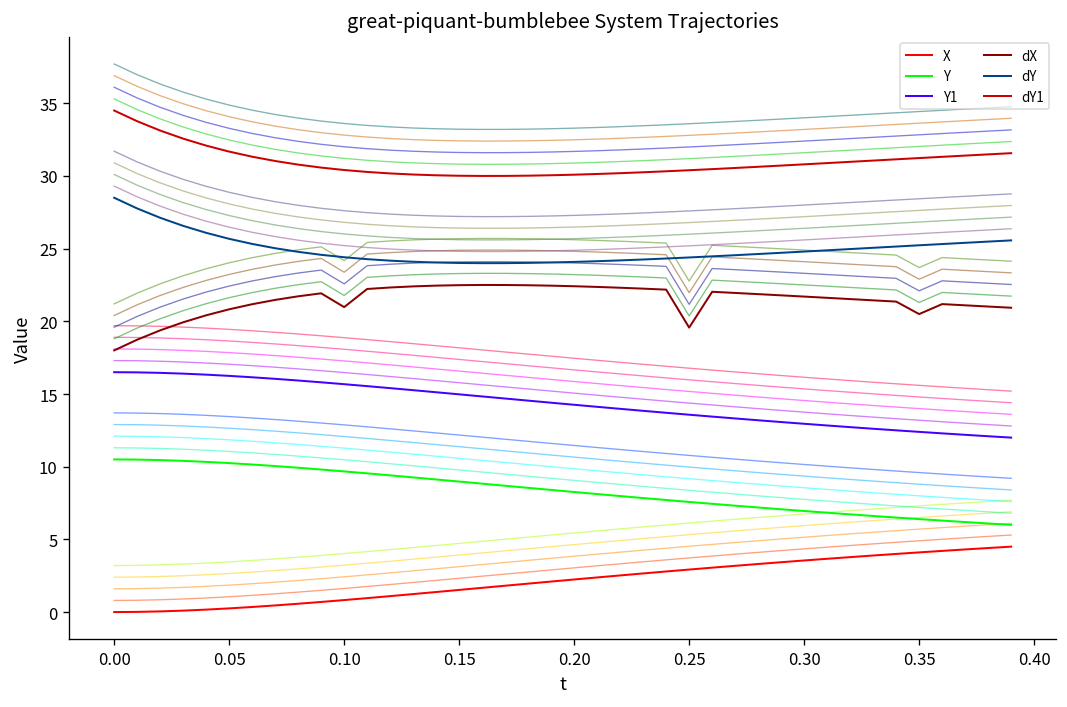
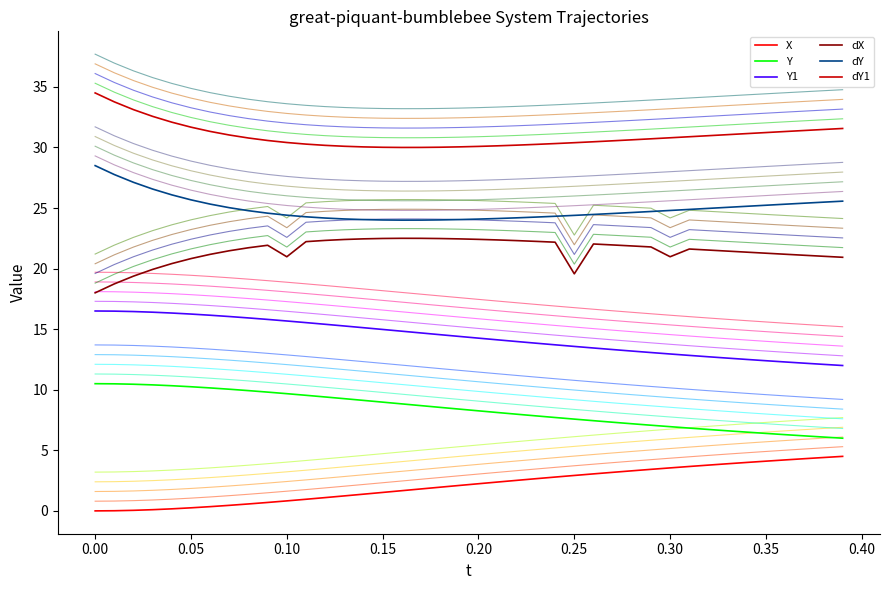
  {
    "Y1": {
      "0.00": 16.5,
      "0.05": 16.2,
      "0.10": 15.7,
      "0.15": 15.0,
      "0.20": 14.3,
      "0.25": 13.6,
      "0.30": 13.0,
      "0.35": 12.4
    },
    "dX": {
      "0.05": 20.8,
      "0.10": 21.0,
      "0.15": 22.5,
      "0.20": 22.4,
      "0.25": 19.6,
-     "0.30": 21.7,
-     "0.35": 20.5
+     "0.30": 21.0,
+     "0.35": 21.3
    }
  }
